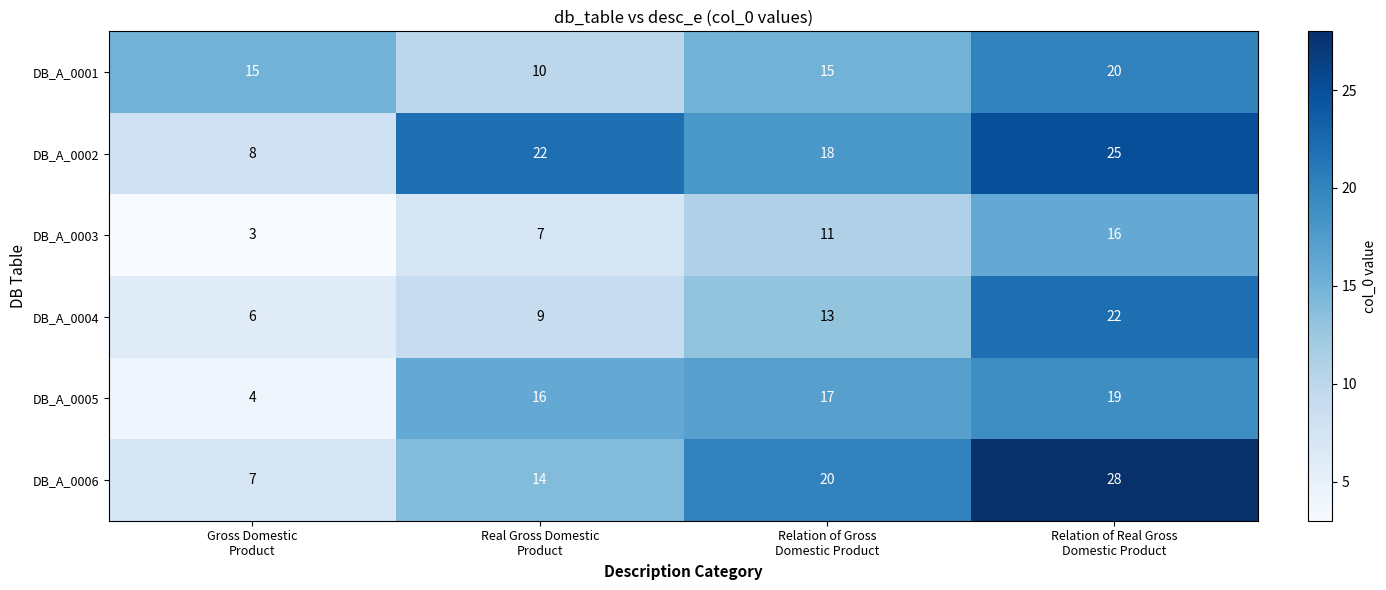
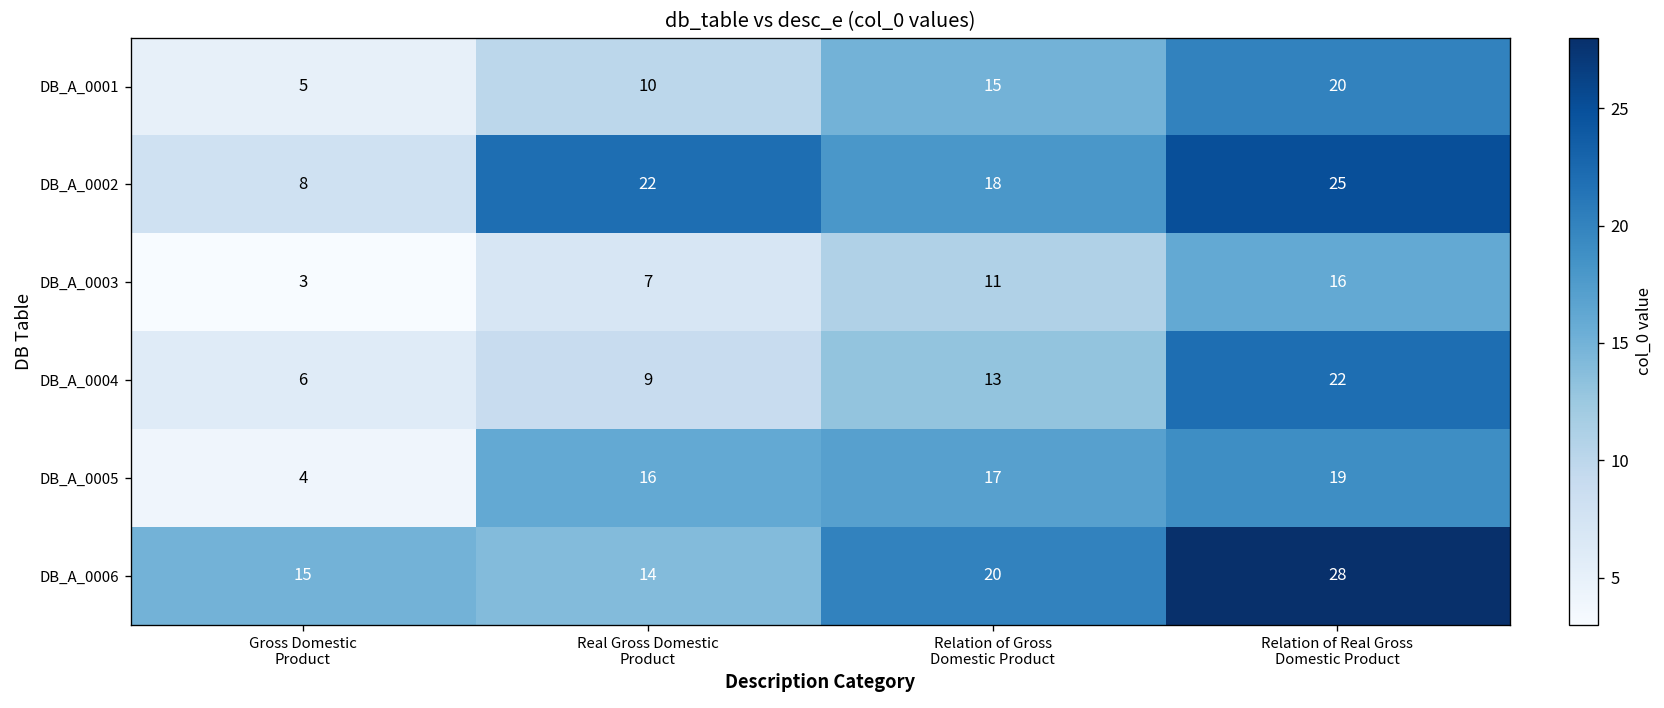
  {
    "DB_A_0001": {
-     "Gross Domestic Product": 15,
+     "Gross Domestic Product": 5,
      "Real Gross Domestic Product": 10,
      "Relation of Gross Domestic Product": 15,
      "Relation of Real Gross Domestic Product": 20
    },
    "DB_A_0002": {
      "Gross Domestic Product": 8,
      "Real Gross Domestic Product": 22,
      "Relation of Gross Domestic Product": 18,
      "Relation of Real Gross Domestic Product": 25
    },
    "DB_A_0003": {
      "Gross Domestic Product": 3,
      "Real Gross Domestic Product": 7,
      "Relation of Gross Domestic Product": 11,
      "Relation of Real Gross Domestic Product": 16
    },
    "DB_A_0004": {
      "Gross Domestic Product": 6,
      "Real Gross Domestic Product": 9,
      "Relation of Gross Domestic Product": 13,
      "Relation of Real Gross Domestic Product": 22
    },
    "DB_A_0005": {
      "Gross Domestic Product": 4,
      "Real Gross Domestic Product": 16,
      "Relation of Gross Domestic Product": 17,
      "Relation of Real Gross Domestic Product": 19
    },
    "DB_A_0006": {
-     "Gross Domestic Product": 7,
+     "Gross Domestic Product": 15,
      "Real Gross Domestic Product": 14,
      "Relation of Gross Domestic Product": 20,
      "Relation of Real Gross Domestic Product": 28
    }
  }
